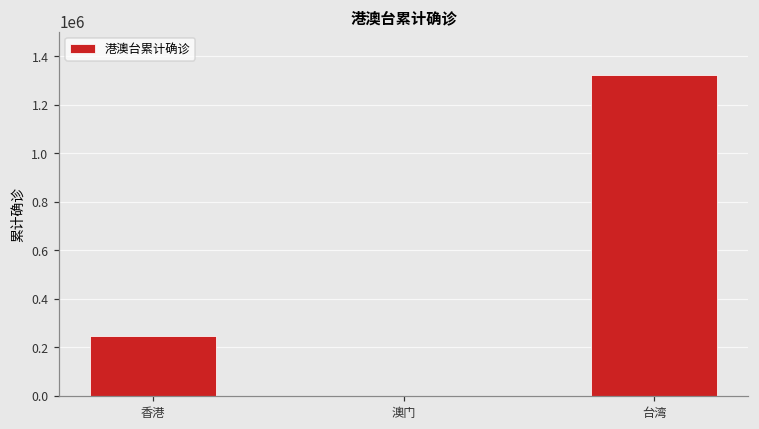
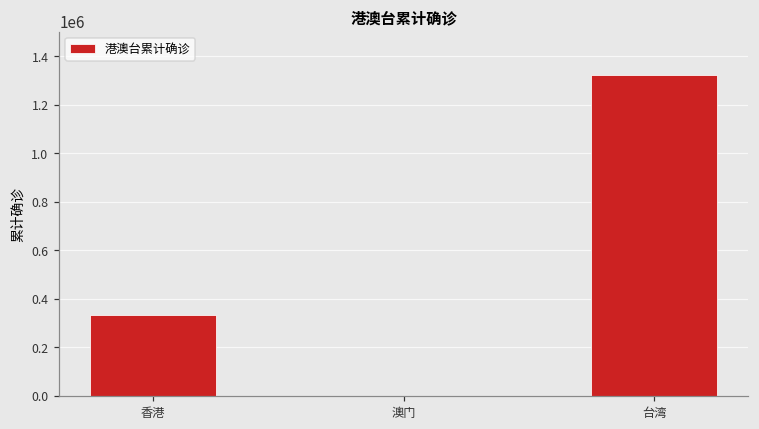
  {
-   "香港": 240000,
+   "香港": 330000,
    "台湾": 1320000
  }
